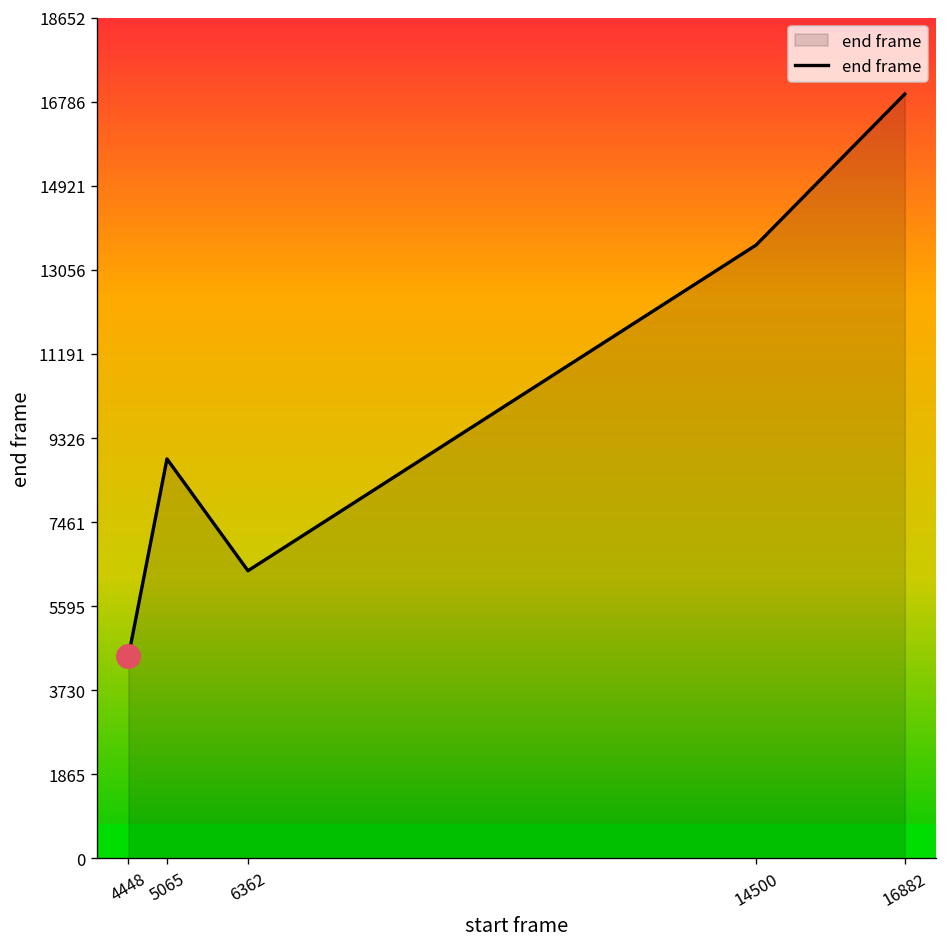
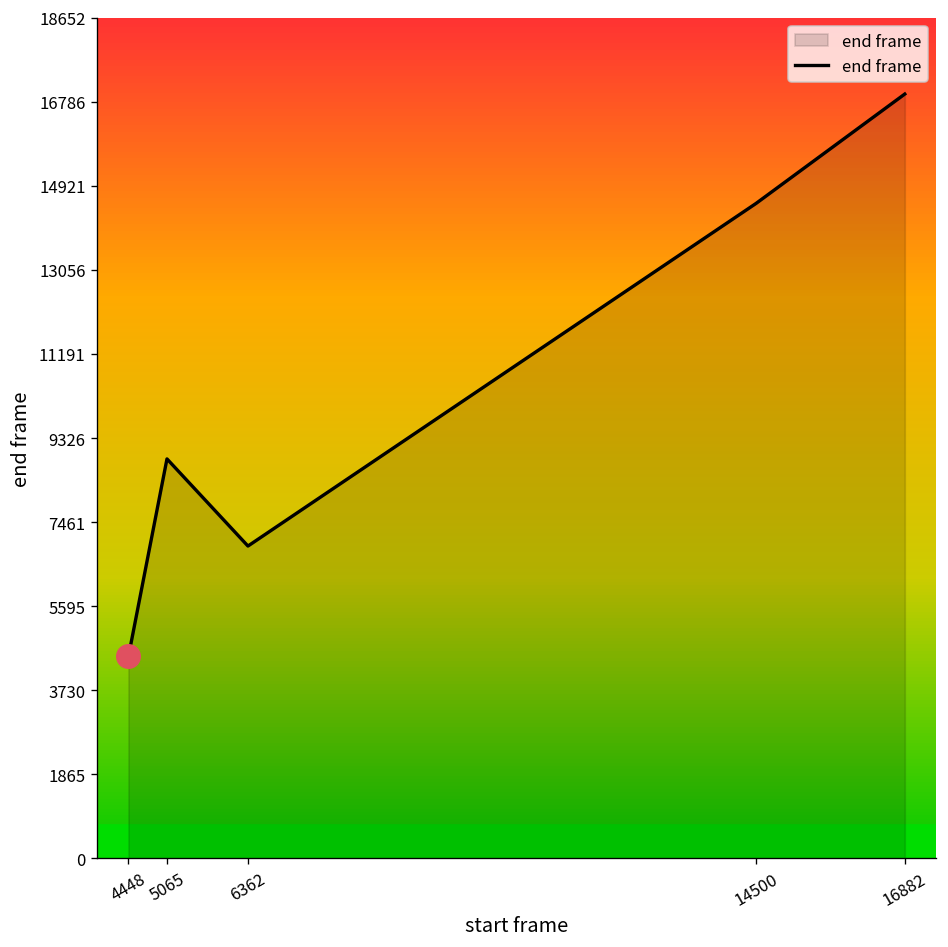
  {
    "end frame": {
      "5065": 8900,
-     "6362": 6400,
-     "14500": 13600,
+     "6362": 6900,
+     "14500": 14500,
      "16882": 17000
    }
  }
